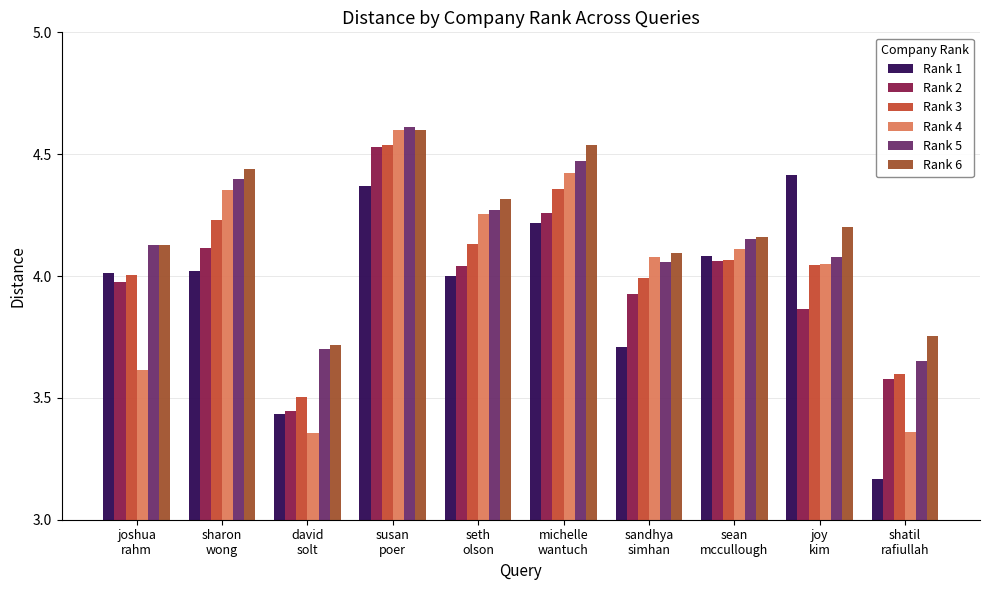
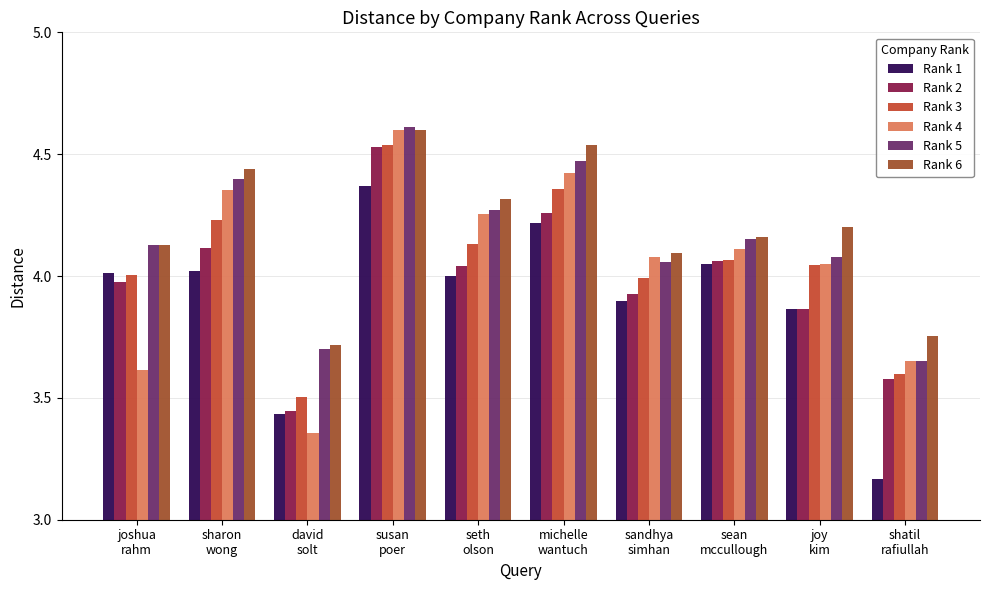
  {
    "Rank 1": {
      "joshua rahm": 4.01,
      "sharon wong": 4.02,
      "david solt": 3.43,
      "susan poer": 4.37,
      "seth olson": 4.00,
      "michelle wantuch": 4.22,
-     "sandhya simhan": 3.71,
-     "sean mccullough": 4.08,
-     "joy kim": 4.42,
+     "sandhya simhan": 3.90,
+     "sean mccullough": 4.05,
+     "joy kim": 3.86,
      "shatil rafiullah": 3.17
    },
    "Rank 4": {
      "joshua rahm": 3.61,
      "sharon wong": 4.35,
      "david solt": 3.35,
      "susan poer": 4.60,
      "seth olson": 4.25,
      "michelle wantuch": 4.42,
      "sandhya simhan": 4.08,
      "sean mccullough": 4.11,
      "joy kim": 4.05,
-     "shatil rafiullah": 3.36
+     "shatil rafiullah": 3.65
    }
  }
